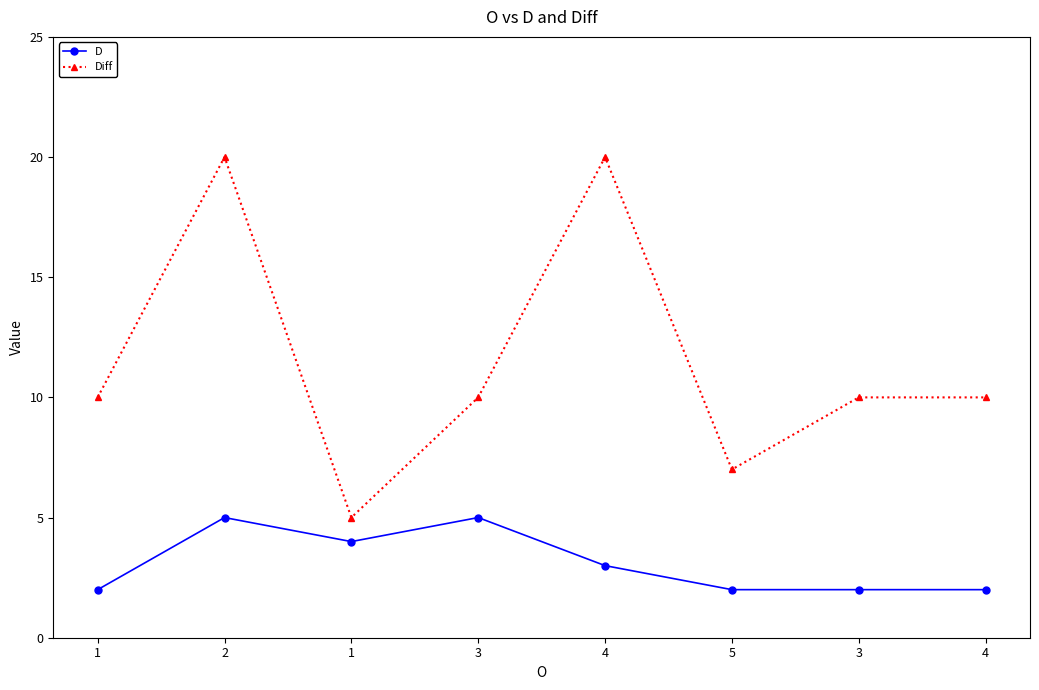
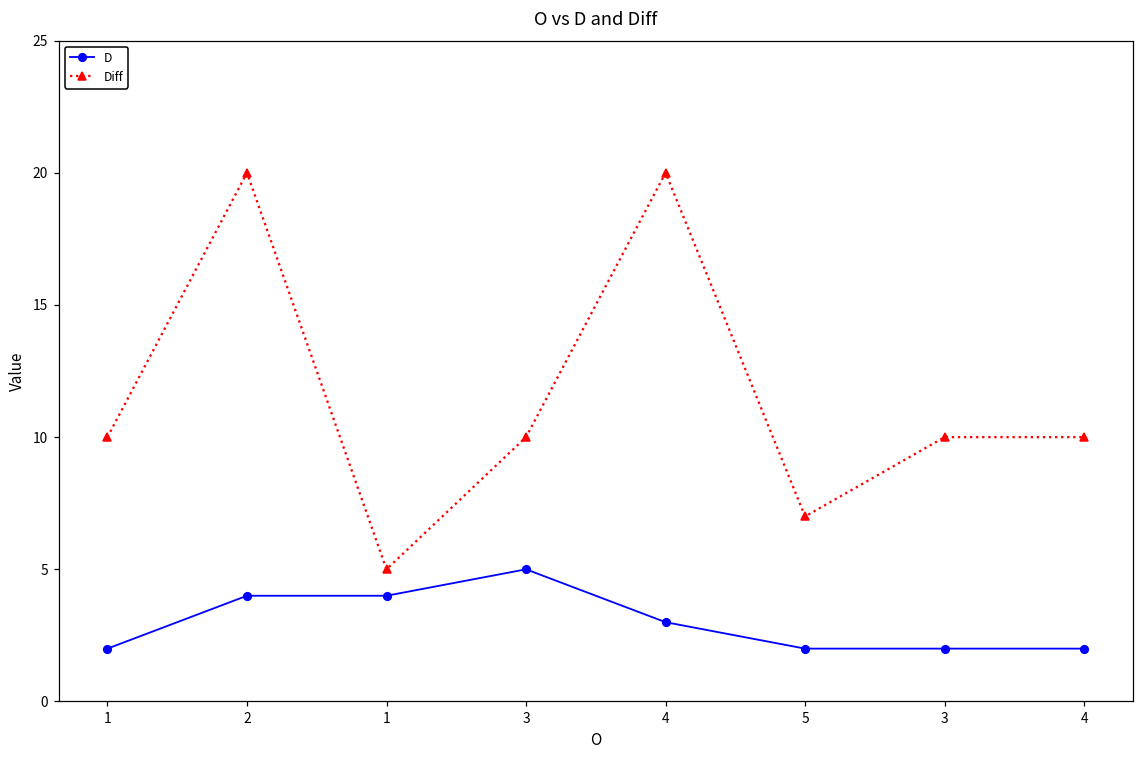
  {
    "D": {
-     "2": 5,
+     "2": 4,
      "5": 2
    },
    "Diff": {
      "2": 20,
      "5": 7
    }
  }
